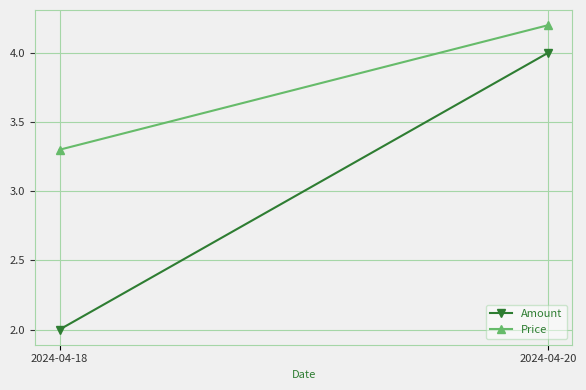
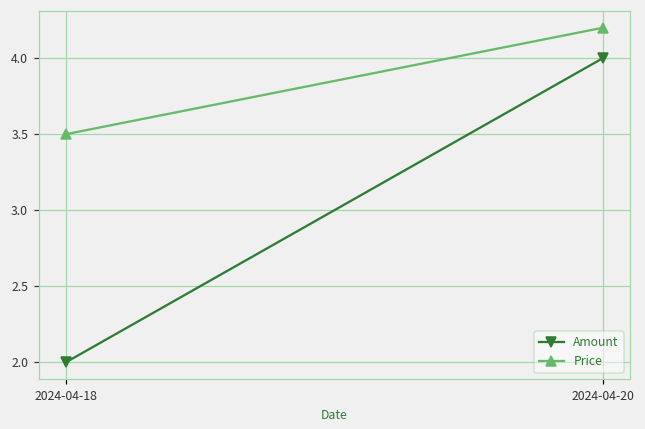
  {
    "Amount": {
      "2024-04-18": 2.0,
      "2024-04-20": 4.0
    },
    "Price": {
-     "2024-04-18": 3.3,
+     "2024-04-18": 3.5,
      "2024-04-20": 4.2
    }
  }
